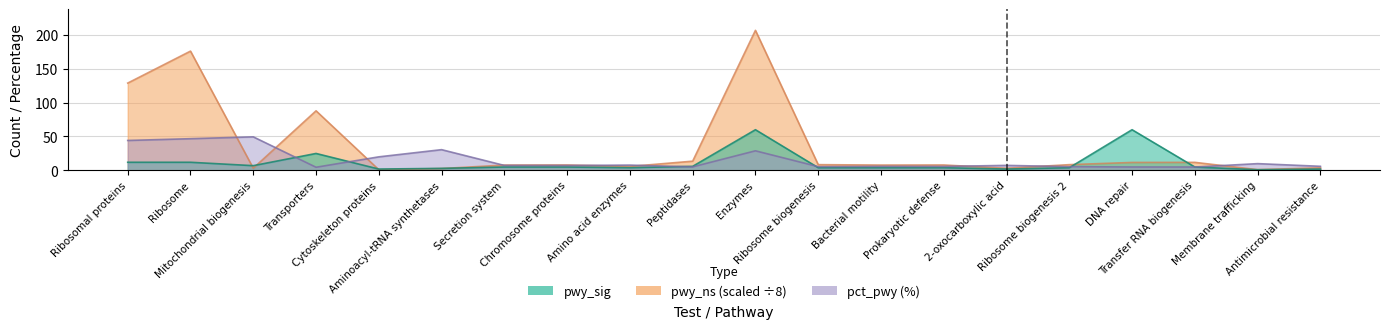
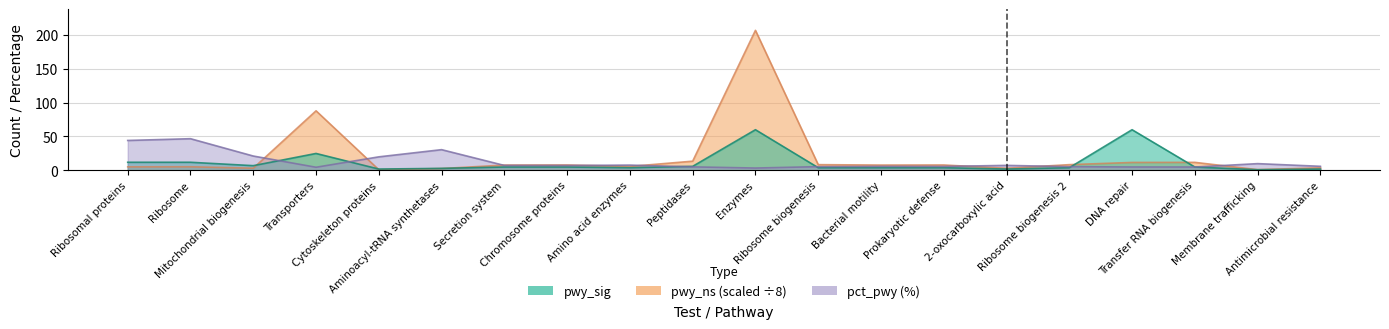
  {
    "pwy_ns (scaled ÷8)": {
-     "Ribosomal proteins": 130,
-     "Ribosome": 180,
+     "Ribosomal proteins": 10,
+     "Ribosome": 10,
      "Mitochondrial biogenesis": 0,
      "Transporters": 90,
      "Peptidases": 10,
      "Enzymes": 210,
      "DNA repair": 10,
      "Transfer RNA biogenesis": 10
    },
    "pwy_sig": {
      "Ribosomal proteins": 10,
      "Ribosome": 10,
      "Mitochondrial biogenesis": 10,
      "Transporters": 30,
      "Enzymes": 60,
      "DNA repair": 60
    },
    "pct_pwy (%)": {
      "Ribosomal proteins": 40,
      "Ribosome": 50,
-     "Mitochondrial biogenesis": 50,
+     "Mitochondrial biogenesis": 20,
      "Transporters": 0,
      "Cytoskeleton proteins": 20,
      "Aminoacyl-tRNA synthetases": 30,
-     "Enzymes": 30,
+     "Enzymes": 0,
      "2-oxocarboxylic acid": 10,
      "DNA repair": 10,
      "Membrane trafficking": 10
    }
  }
